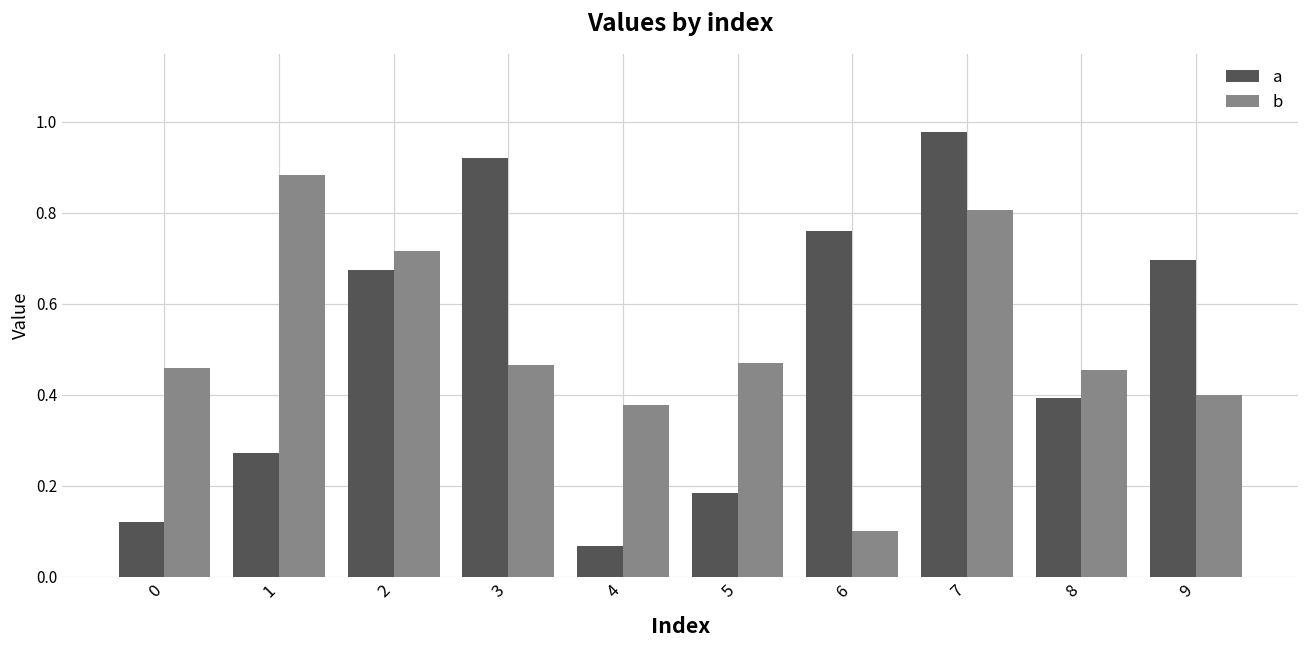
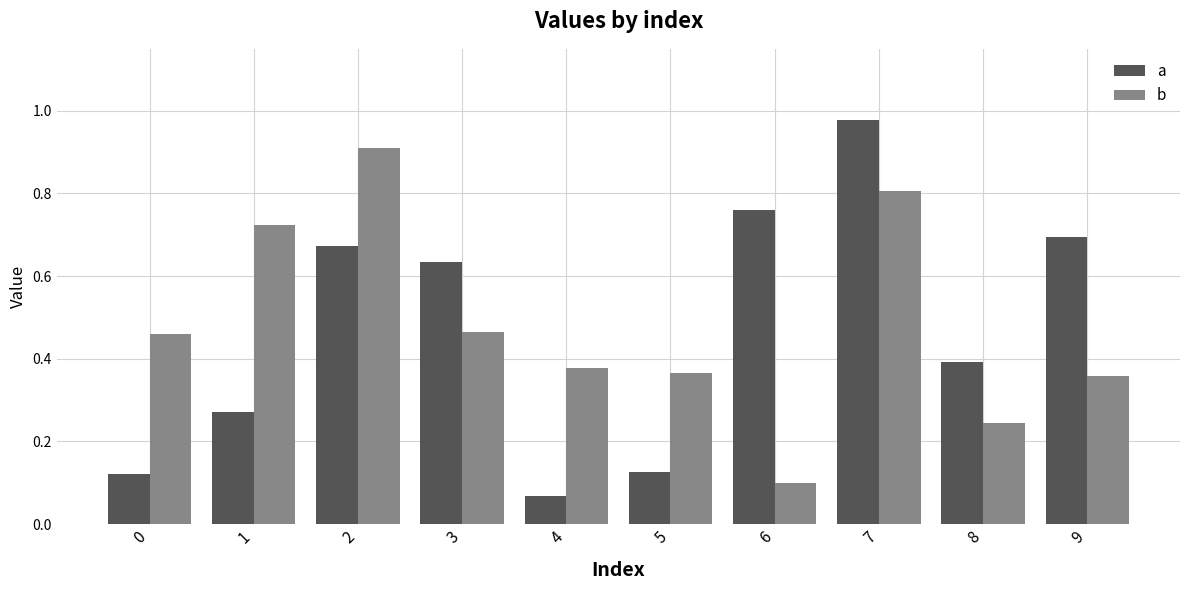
  {
    "a": {
      "0": 0.12,
      "1": 0.27,
      "2": 0.67,
-     "3": 0.92,
+     "3": 0.64,
      "4": 0.07,
-     "5": 0.18,
+     "5": 0.13,
      "6": 0.76,
      "7": 0.98,
      "8": 0.39,
      "9": 0.70
    },
    "b": {
      "0": 0.46,
-     "1": 0.88,
-     "2": 0.72,
+     "1": 0.72,
+     "2": 0.91,
      "3": 0.46,
      "4": 0.38,
-     "5": 0.47,
+     "5": 0.37,
      "6": 0.10,
      "7": 0.81,
-     "8": 0.45,
-     "9": 0.40
+     "8": 0.25,
+     "9": 0.36
    }
  }
